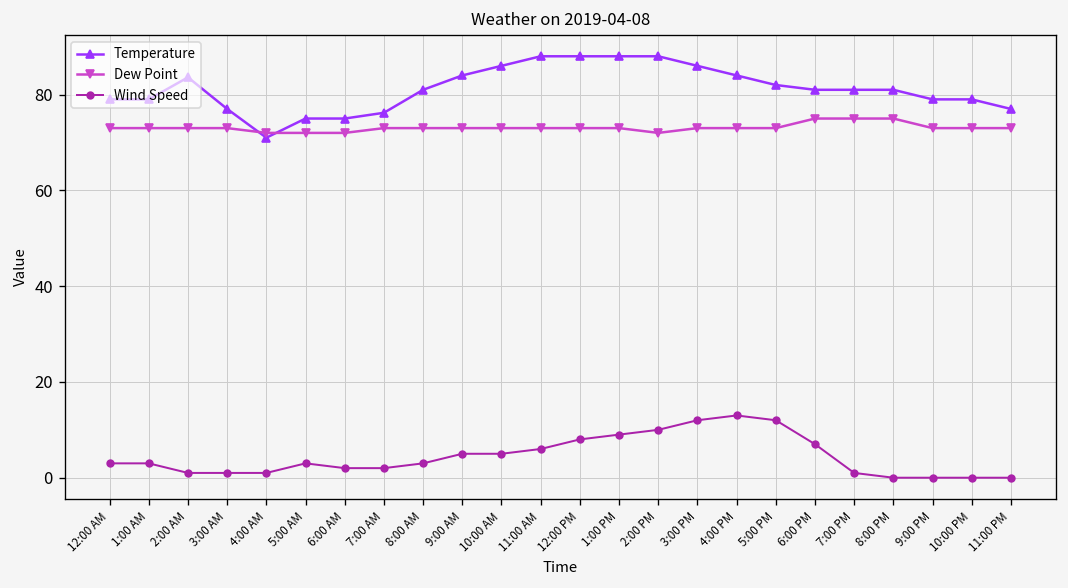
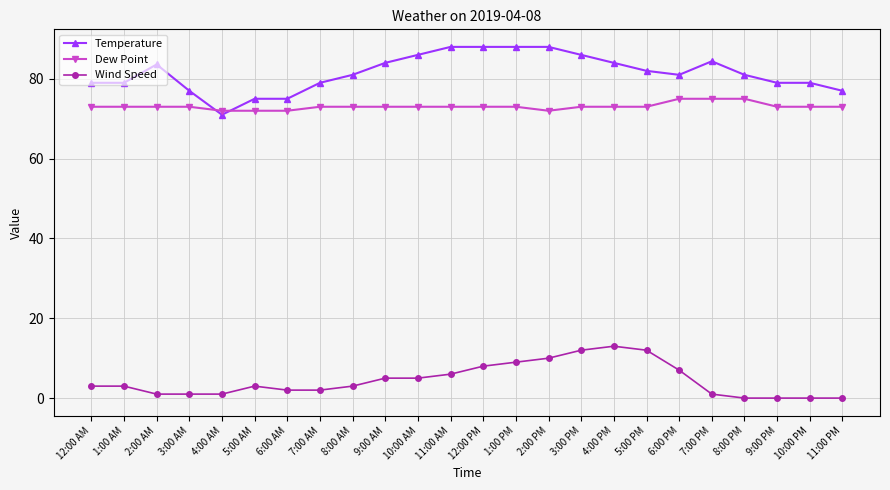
  {
    "Temperature": {
      "3:00 AM": 77,
      "4:00 AM": 71,
      "5:00 AM": 75,
      "6:00 AM": 75,
-     "7:00 AM": 76,
+     "7:00 AM": 79,
      "8:00 AM": 81,
      "9:00 AM": 84,
      "10:00 AM": 86,
      "11:00 AM": 88,
      "12:00 PM": 88,
      "1:00 PM": 88,
      "2:00 PM": 88,
      "3:00 PM": 86,
      "4:00 PM": 84,
      "5:00 PM": 82,
      "6:00 PM": 81,
-     "7:00 PM": 81,
+     "7:00 PM": 84,
      "8:00 PM": 81,
      "9:00 PM": 79,
      "10:00 PM": 79,
      "11:00 PM": 77
    }
  }
